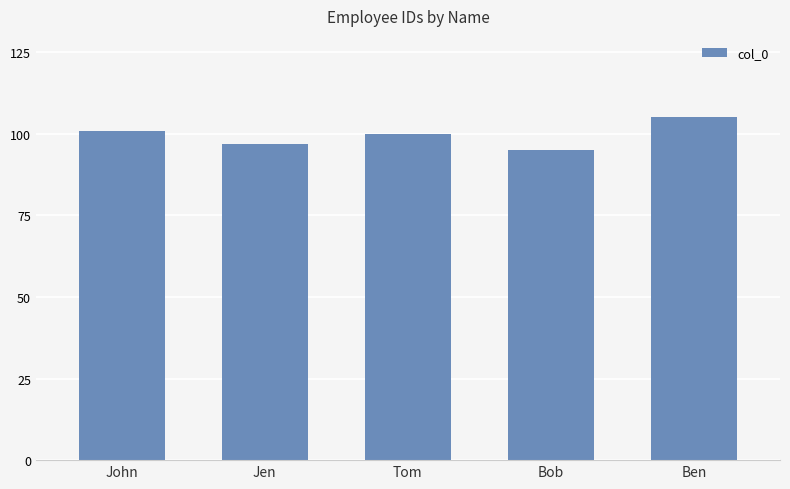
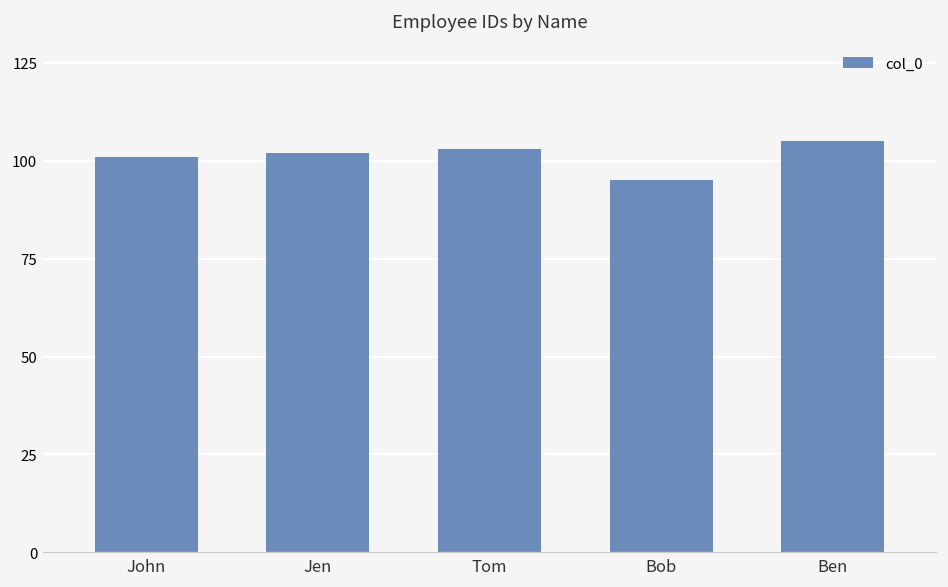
  {
    "John": 101,
-   "Jen": 97,
-   "Tom": 100,
+   "Jen": 102,
+   "Tom": 103,
    "Bob": 95,
    "Ben": 105
  }
